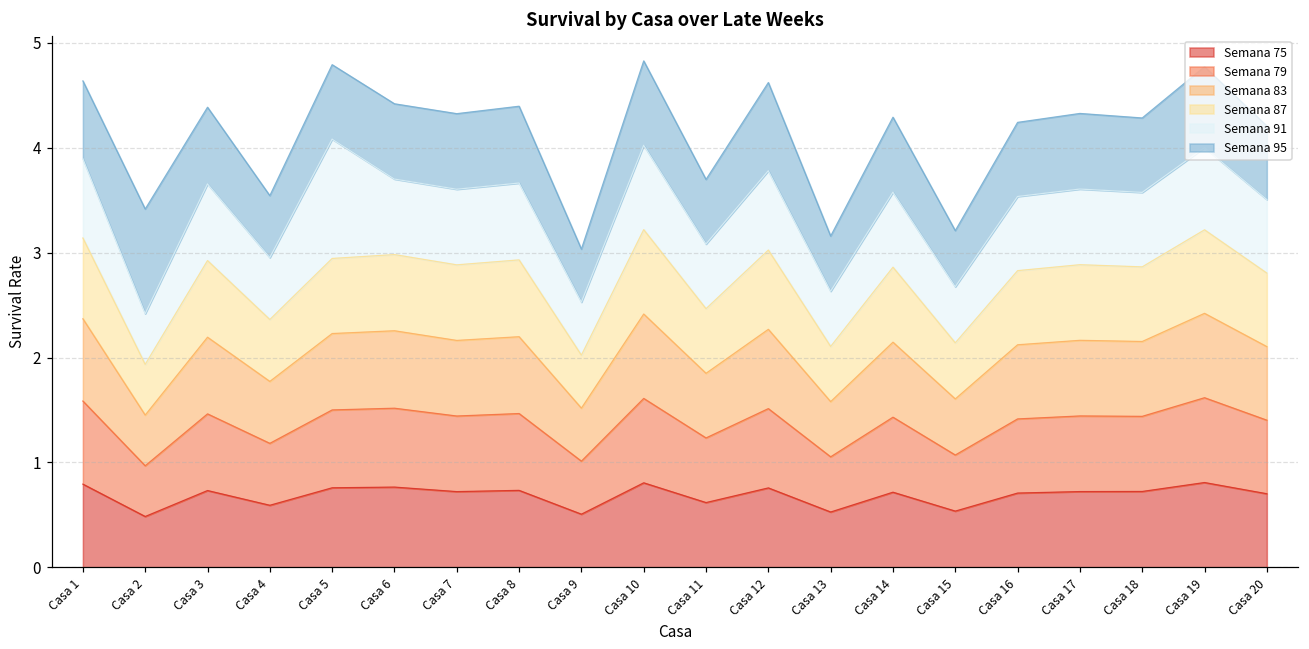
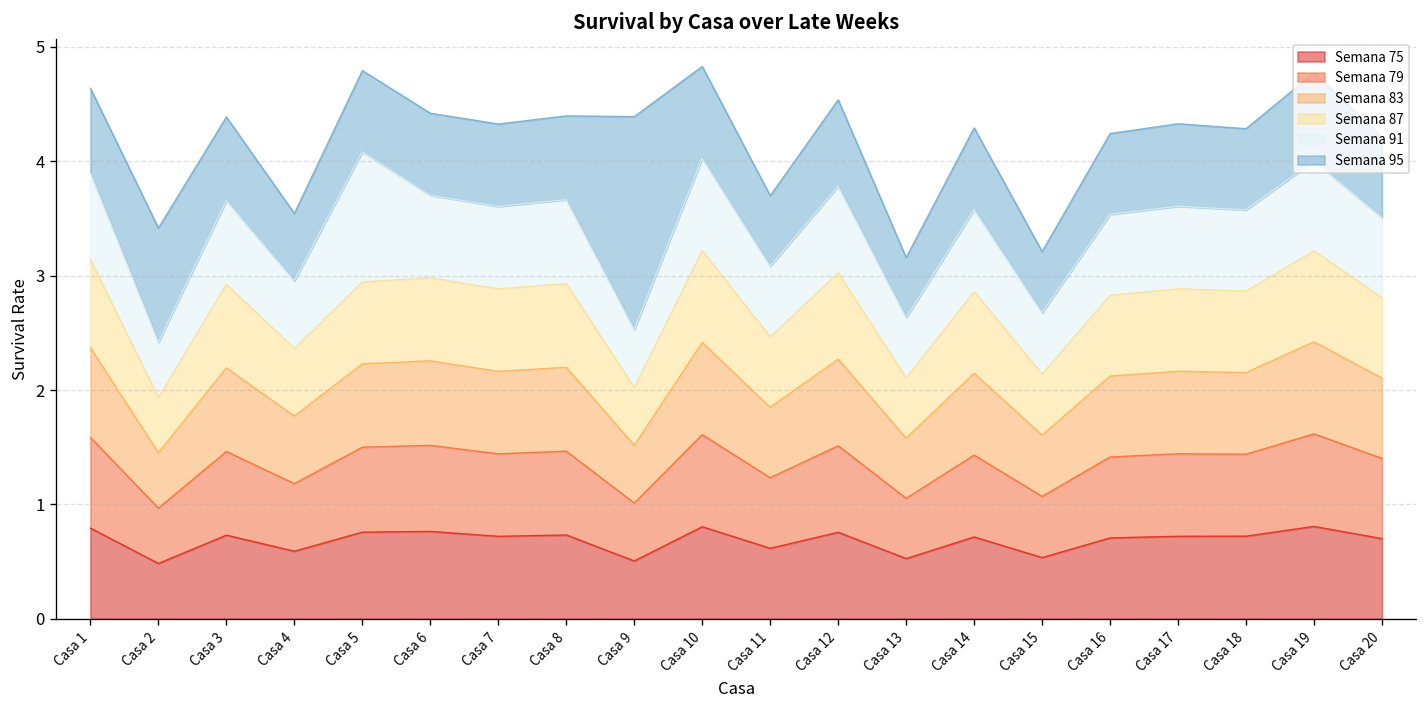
  {
    "Semana 75": {
      "Casa 1": 0.8,
      "Casa 2": 0.5,
      "Casa 3": 0.7,
      "Casa 4": 0.6,
      "Casa 5": 0.8,
      "Casa 6": 0.8,
      "Casa 7": 0.7,
      "Casa 8": 0.7,
      "Casa 9": 0.5,
      "Casa 10": 0.8,
      "Casa 11": 0.6,
      "Casa 12": 0.8,
      "Casa 13": 0.5,
      "Casa 14": 0.7,
      "Casa 15": 0.5,
      "Casa 16": 0.7,
      "Casa 17": 0.7,
      "Casa 18": 0.7,
      "Casa 19": 0.8,
      "Casa 20": 0.7
    },
    "Semana 91": {
      "Casa 1": 0.8,
      "Casa 2": 0.5,
      "Casa 3": 0.7,
      "Casa 4": 0.6,
      "Casa 5": 1.1,
      "Casa 6": 0.7,
      "Casa 7": 0.7,
      "Casa 8": 0.7,
      "Casa 9": 0.5,
      "Casa 10": 0.8,
      "Casa 11": 0.6,
      "Casa 12": 0.8,
      "Casa 13": 0.5,
      "Casa 14": 0.7,
      "Casa 15": 0.5,
      "Casa 16": 0.7,
      "Casa 17": 0.7,
      "Casa 18": 0.7,
      "Casa 20": 0.7
    },
    "Semana 95": {
      "Casa 1": 0.7,
      "Casa 2": 1.0,
      "Casa 3": 0.7,
      "Casa 4": 0.6,
      "Casa 5": 0.7,
      "Casa 6": 0.7,
      "Casa 7": 0.7,
      "Casa 8": 0.7,
-     "Casa 9": 0.5,
+     "Casa 9": 1.9,
      "Casa 10": 0.8,
      "Casa 11": 0.6,
-     "Casa 12": 0.84,
+     "Casa 12": 0.76,
      "Casa 13": 0.5,
      "Casa 14": 0.7,
      "Casa 15": 0.5,
      "Casa 16": 0.7,
      "Casa 17": 0.7,
      "Casa 18": 0.7
    }
  }
